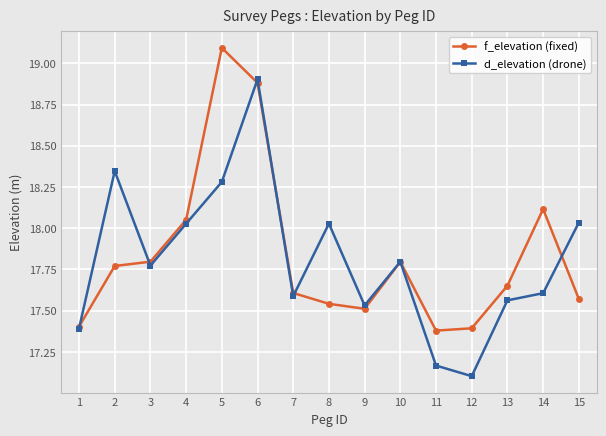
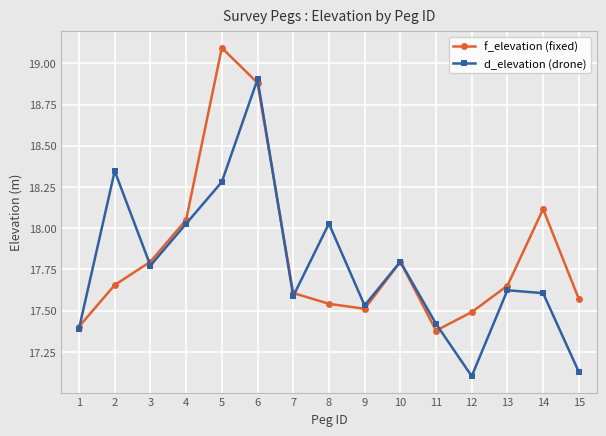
  {
    "f_elevation (fixed)": {
-     "2": 17.77,
+     "2": 17.66,
      "3": 17.80,
      "4": 18.05,
      "5": 19.09,
      "6": 18.88,
      "7": 17.61,
      "8": 17.54,
      "9": 17.51,
      "11": 17.38,
-     "12": 17.39,
+     "12": 17.49,
      "13": 17.65,
      "14": 18.12,
      "15": 17.57
    },
    "d_elevation (drone)": {
      "2": 18.35,
      "3": 17.77,
      "4": 18.03,
      "5": 18.28,
      "6": 18.90,
      "7": 17.59,
      "8": 18.03,
      "9": 17.53,
-     "11": 17.17,
+     "11": 17.42,
      "12": 17.10,
-     "13": 17.56,
+     "13": 17.62,
      "14": 17.61,
-     "15": 18.03
+     "15": 17.13
    }
  }
